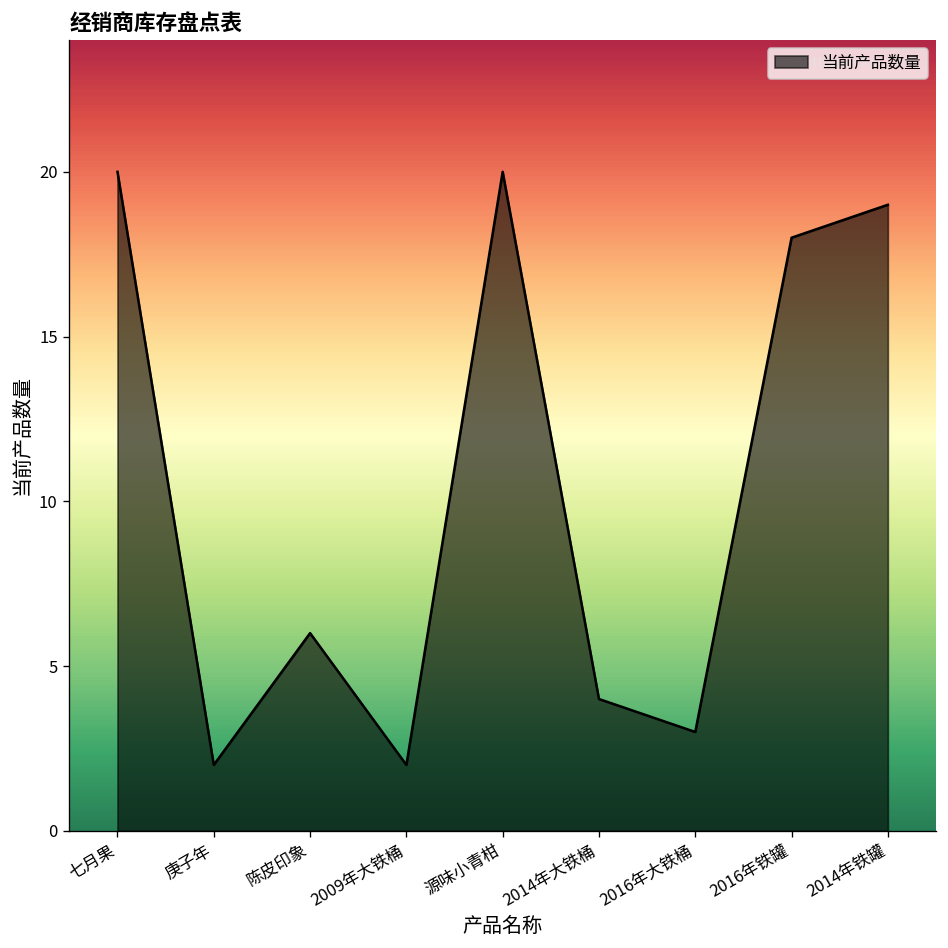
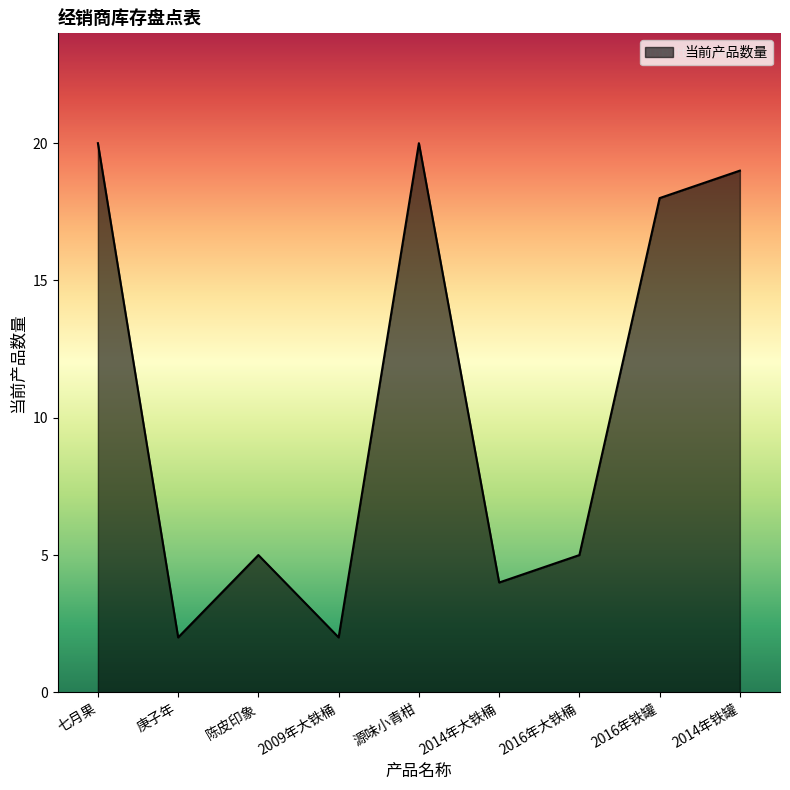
  {
    "七月果": 20,
    "庚子年": 2,
-   "陈皮印象": 6,
+   "陈皮印象": 5,
    "2009年大铁桶": 2,
    "源味小青柑": 20,
    "2014年大铁桶": 4,
-   "2016年大铁桶": 3,
+   "2016年大铁桶": 5,
    "2016年铁罐": 18,
    "2014年铁罐": 19
  }
